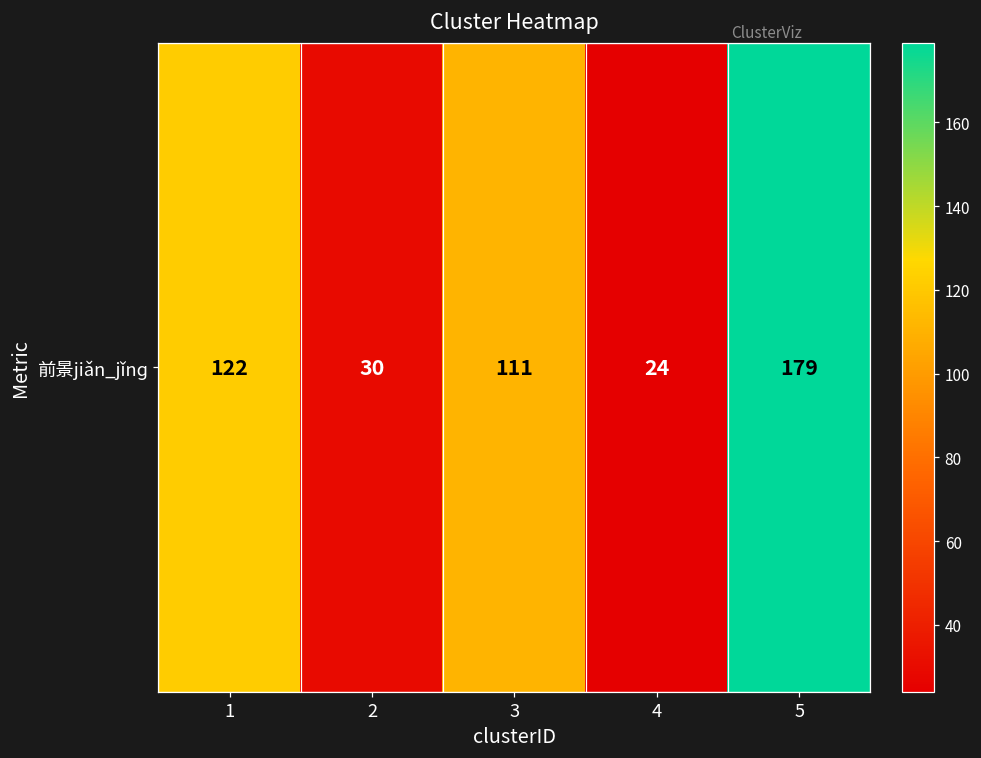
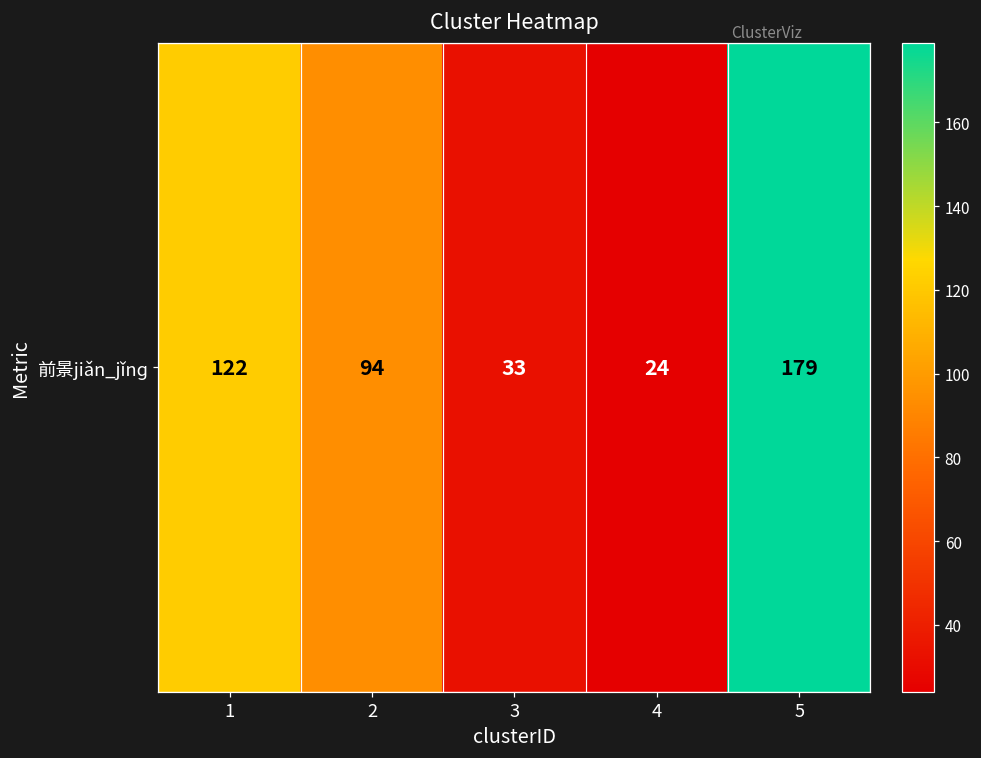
  {
    "前景jiǎn_jǐnɡ": {
      "1": 122,
-     "2": 30,
-     "3": 111,
+     "2": 94,
+     "3": 33,
      "4": 24,
      "5": 179
    }
  }
